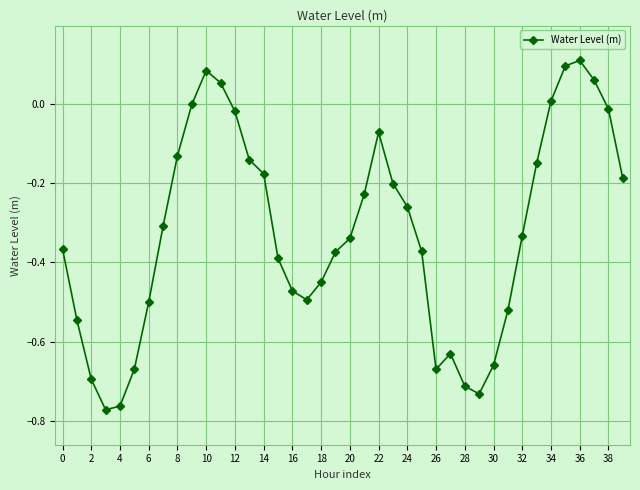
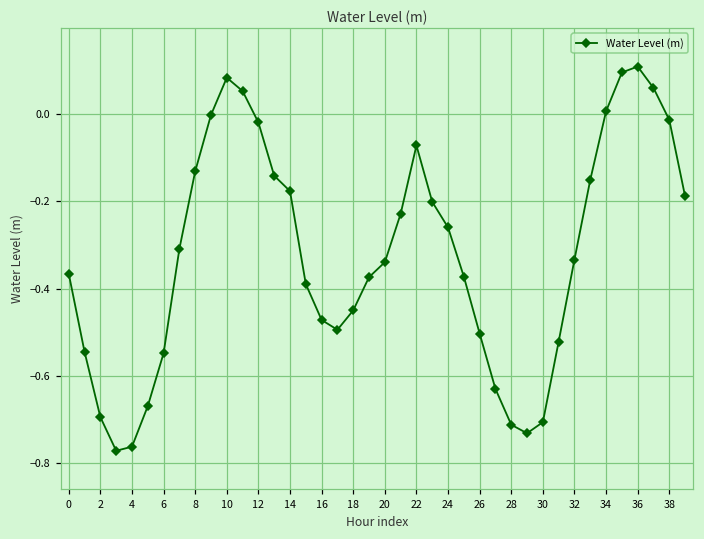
  {
    "0": -0.37,
    "2": -0.69,
    "4": -0.76,
-   "6": -0.50,
+   "6": -0.55,
    "8": -0.13,
    "10": 0.08,
    "12": -0.02,
    "14": -0.18,
    "16": -0.47,
    "18": -0.45,
    "20": -0.34,
    "22": -0.07,
    "24": -0.26,
-   "26": -0.67,
+   "26": -0.50,
    "28": -0.71,
-   "30": -0.66,
+   "30": -0.71,
    "32": -0.33,
    "34": 0.01,
    "36": 0.11,
    "38": -0.01
  }
